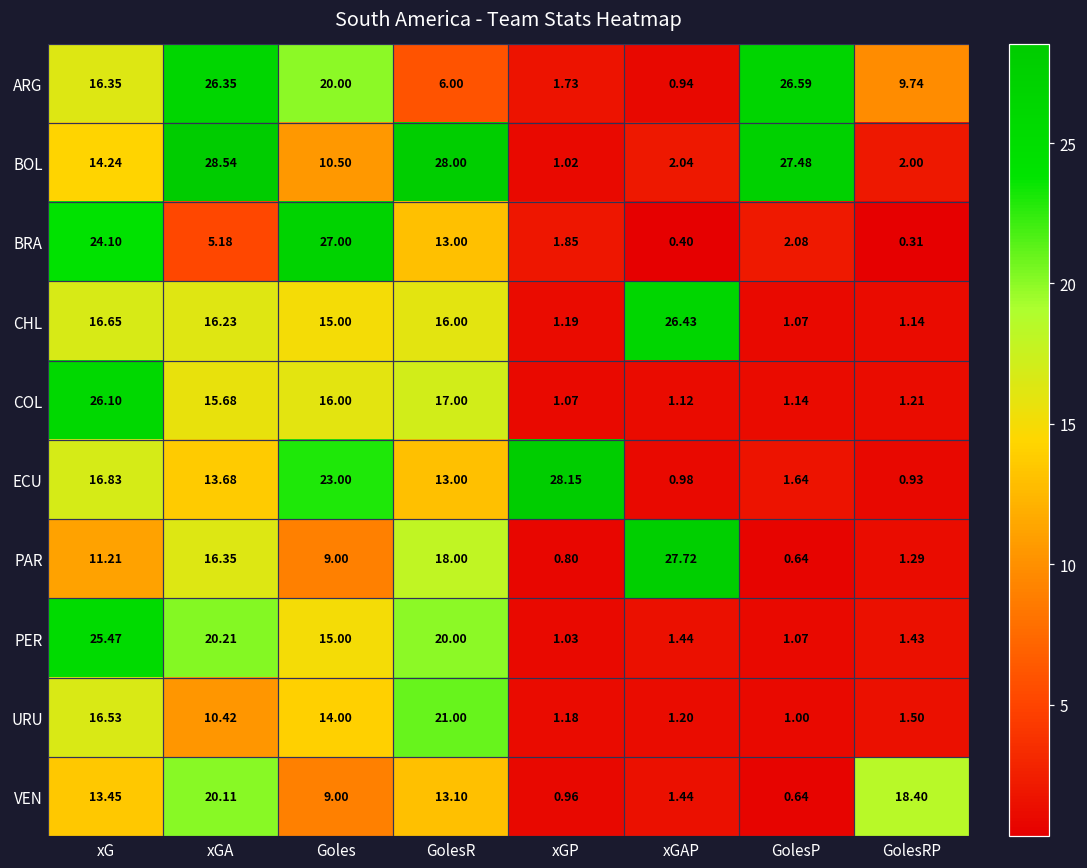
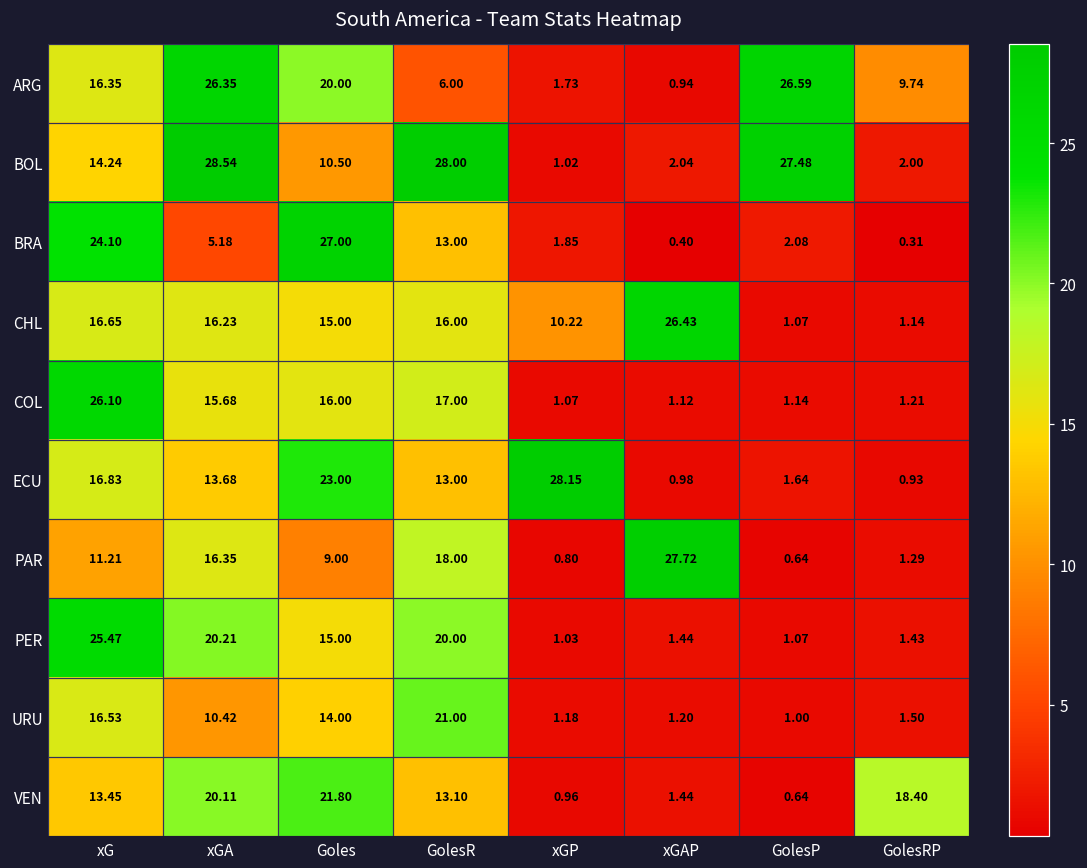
  {
    "ARG": {
      "xG": 16.35,
      "xGA": 26.35,
      "Goles": 20.00,
      "GolesR": 6.00,
      "xGP": 1.73,
      "xGAP": 0.94,
      "GolesP": 26.59,
      "GolesRP": 9.74
    },
    "BOL": {
      "xG": 14.24,
      "xGA": 28.54,
      "Goles": 10.50,
      "GolesR": 28.00,
      "xGP": 1.02,
      "xGAP": 2.04,
      "GolesP": 27.48,
      "GolesRP": 2.00
    },
    "BRA": {
      "xG": 24.10,
      "xGA": 5.18,
      "Goles": 27.00,
      "GolesR": 13.00,
      "xGP": 1.85,
      "xGAP": 0.40,
      "GolesP": 2.08,
      "GolesRP": 0.31
    },
    "CHL": {
      "xG": 16.65,
      "xGA": 16.23,
      "Goles": 15.00,
      "GolesR": 16.00,
-     "xGP": 1.19,
+     "xGP": 10.22,
      "xGAP": 26.43,
      "GolesP": 1.07,
      "GolesRP": 1.14
    },
    "COL": {
      "xG": 26.10,
      "xGA": 15.68,
      "Goles": 16.00,
      "GolesR": 17.00,
      "xGP": 1.07,
      "xGAP": 1.12,
      "GolesP": 1.14,
      "GolesRP": 1.21
    },
    "ECU": {
      "xG": 16.83,
      "xGA": 13.68,
      "Goles": 23.00,
      "GolesR": 13.00,
      "xGP": 28.15,
      "xGAP": 0.98,
      "GolesP": 1.64,
      "GolesRP": 0.93
    },
    "PAR": {
      "xG": 11.21,
      "xGA": 16.35,
      "Goles": 9.00,
      "GolesR": 18.00,
      "xGP": 0.80,
      "xGAP": 27.72,
      "GolesP": 0.64,
      "GolesRP": 1.29
    },
    "PER": {
      "xG": 25.47,
      "xGA": 20.21,
      "Goles": 15.00,
      "GolesR": 20.00,
      "xGP": 1.03,
      "xGAP": 1.44,
      "GolesP": 1.07,
      "GolesRP": 1.43
    },
    "URU": {
      "xG": 16.53,
      "xGA": 10.42,
      "Goles": 14.00,
      "GolesR": 21.00,
      "xGP": 1.18,
      "xGAP": 1.20,
      "GolesP": 1.00,
      "GolesRP": 1.50
    },
    "VEN": {
      "xG": 13.45,
      "xGA": 20.11,
-     "Goles": 9.00,
+     "Goles": 21.80,
      "GolesR": 13.10,
      "xGP": 0.96,
      "xGAP": 1.44,
      "GolesP": 0.64,
      "GolesRP": 18.40
    }
  }
